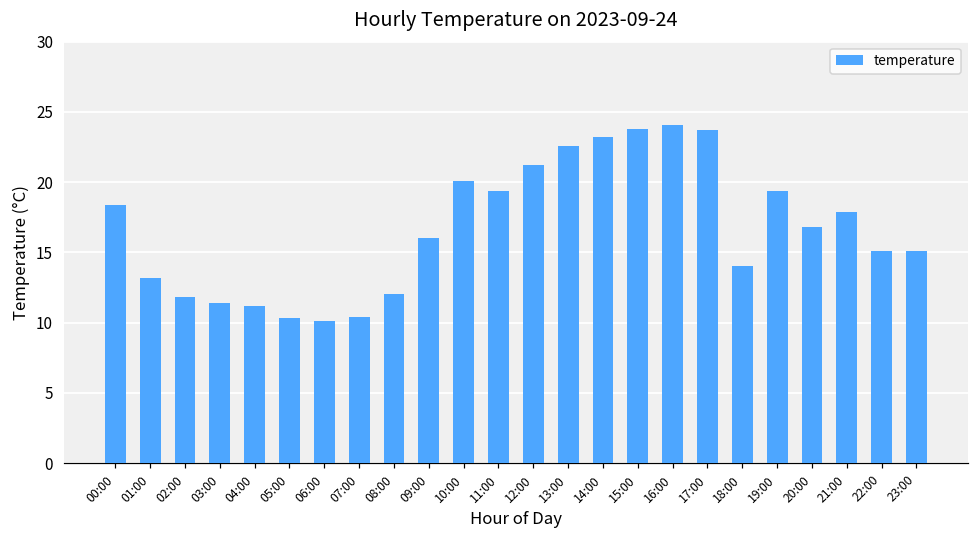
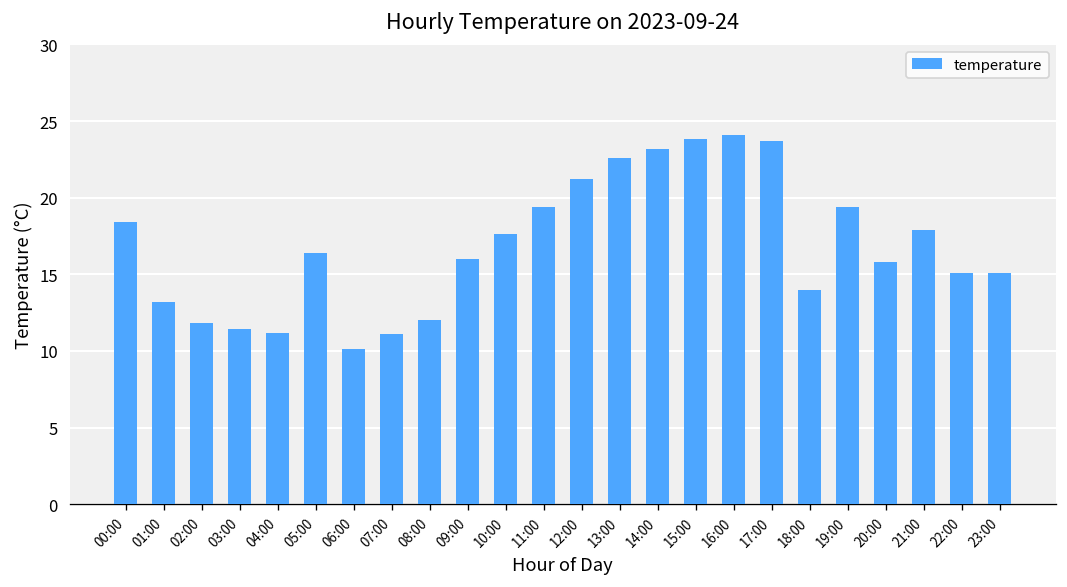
  {
    "00:00": 18.4,
    "01:00": 13.2,
    "02:00": 11.8,
    "03:00": 11.4,
    "04:00": 11.2,
-   "05:00": 10.3,
+   "05:00": 16.4,
    "06:00": 10.1,
-   "07:00": 10.4,
+   "07:00": 11.1,
    "08:00": 12.0,
    "09:00": 16.0,
-   "10:00": 20.1,
+   "10:00": 17.6,
    "11:00": 19.4,
    "12:00": 21.2,
    "13:00": 22.6,
    "14:00": 23.2,
    "15:00": 23.8,
    "16:00": 24.1,
    "17:00": 23.7,
    "18:00": 14.0,
    "19:00": 19.4,
-   "20:00": 16.8,
+   "20:00": 15.8,
    "21:00": 17.9,
    "22:00": 15.1,
    "23:00": 15.1
  }
